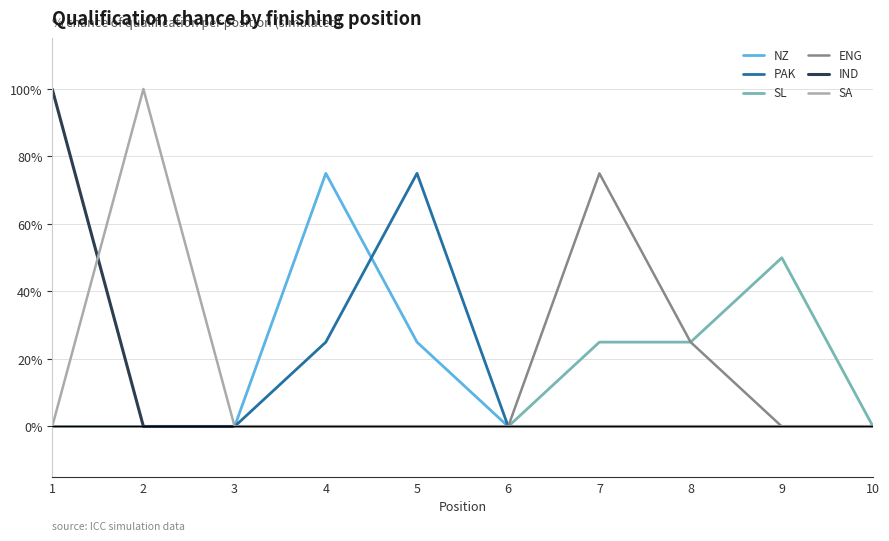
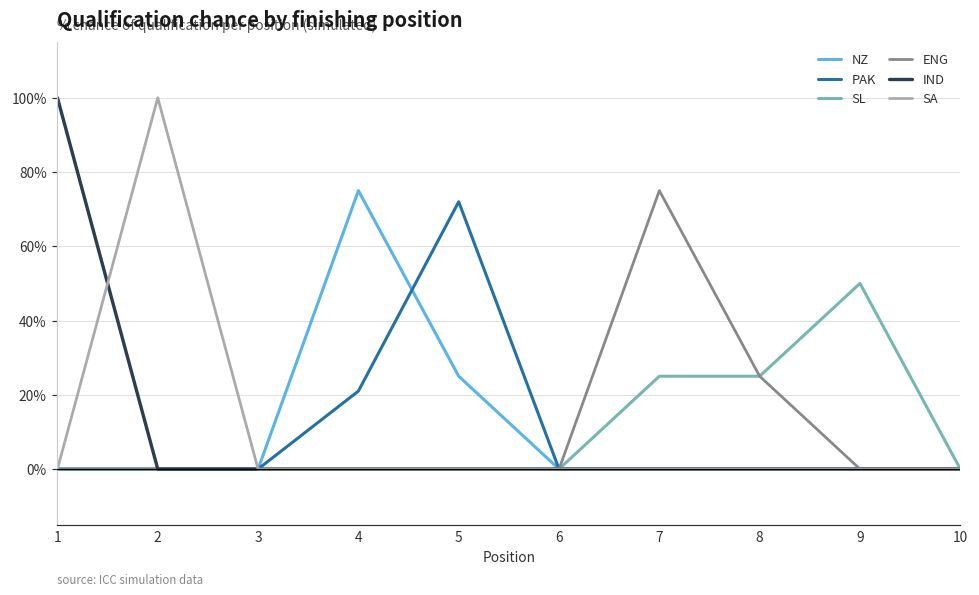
  {
    "PAK": {
-     "4": "25%",
-     "5": "75%"
+     "4": "21%",
+     "5": "72%"
    },
    "IND": {
      "1": "100%"
    }
  }
